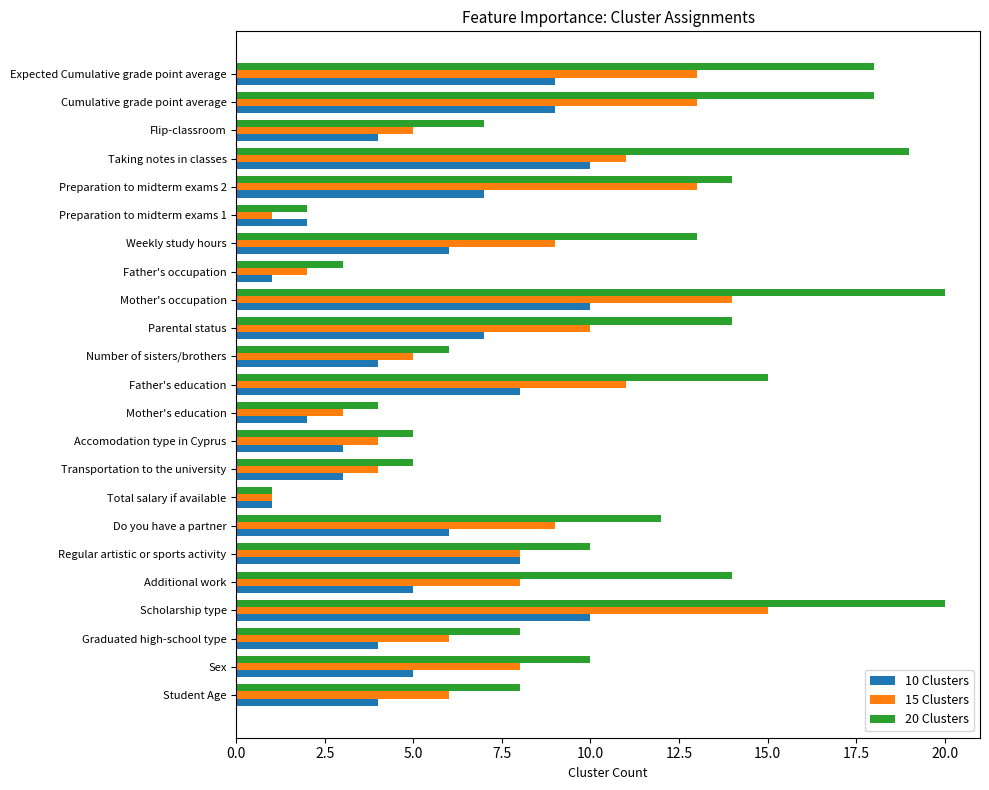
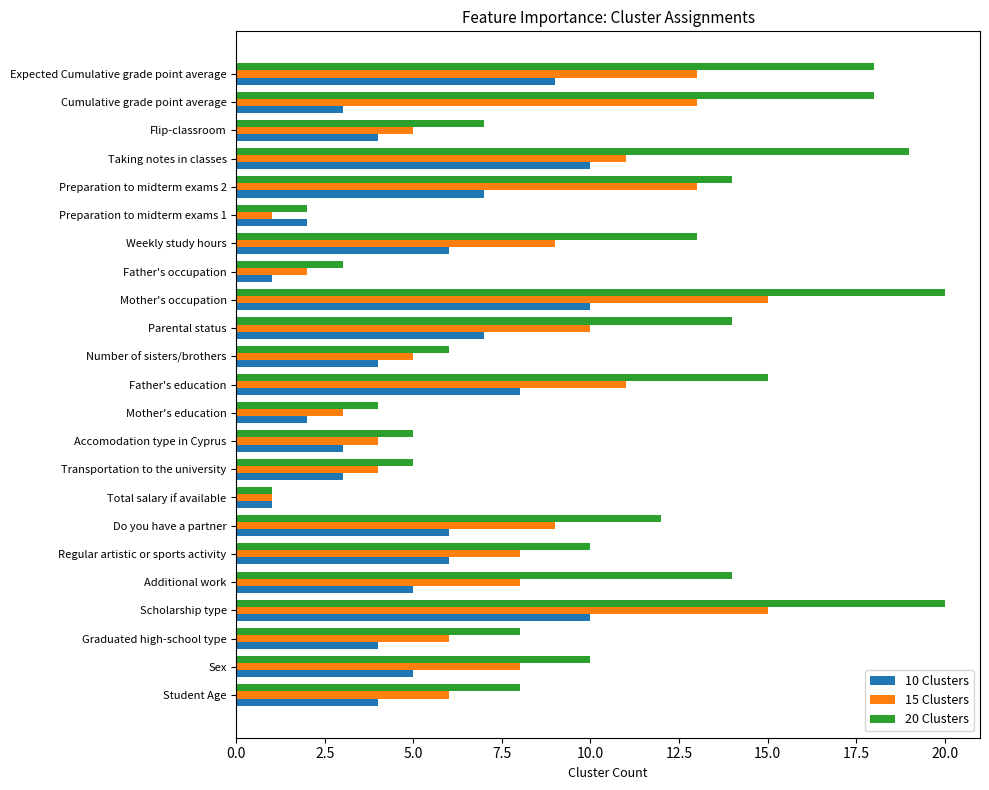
  {
    "10 Clusters": {
      "Expected Cumulative grade point average": 9,
-     "Cumulative grade point average": 9,
+     "Cumulative grade point average": 3,
      "Flip-classroom": 4,
      "Taking notes in classes": 10,
      "Preparation to midterm exams 2": 7,
      "Preparation to midterm exams 1": 2,
      "Weekly study hours": 6,
      "Father's occupation": 1,
      "Mother's occupation": 10,
      "Parental status": 7,
      "Number of sisters/brothers": 4,
      "Father's education": 8,
      "Mother's education": 2,
      "Accomodation type in Cyprus": 3,
      "Transportation to the university": 3,
      "Total salary if available": 1,
      "Do you have a partner": 6,
-     "Regular artistic or sports activity": 8,
+     "Regular artistic or sports activity": 6,
      "Additional work": 5,
      "Scholarship type": 10,
      "Graduated high-school type": 4,
      "Sex": 5,
      "Student Age": 4
    },
    "15 Clusters": {
      "Expected Cumulative grade point average": 13,
      "Cumulative grade point average": 13,
      "Flip-classroom": 5,
      "Taking notes in classes": 11,
      "Preparation to midterm exams 2": 13,
      "Preparation to midterm exams 1": 1,
      "Weekly study hours": 9,
      "Father's occupation": 2,
-     "Mother's occupation": 14,
+     "Mother's occupation": 15,
      "Parental status": 10,
      "Number of sisters/brothers": 5,
      "Father's education": 11,
      "Mother's education": 3,
      "Accomodation type in Cyprus": 4,
      "Transportation to the university": 4,
      "Total salary if available": 1,
      "Do you have a partner": 9,
      "Regular artistic or sports activity": 8,
      "Additional work": 8,
      "Scholarship type": 15,
      "Graduated high-school type": 6,
      "Sex": 8,
      "Student Age": 6
    },
    "20 Clusters": {
      "Expected Cumulative grade point average": 18,
      "Cumulative grade point average": 18,
      "Flip-classroom": 7,
      "Taking notes in classes": 19,
      "Preparation to midterm exams 2": 14,
      "Preparation to midterm exams 1": 2,
      "Weekly study hours": 13,
      "Father's occupation": 3,
      "Mother's occupation": 20,
      "Parental status": 14,
      "Number of sisters/brothers": 6,
      "Father's education": 15,
      "Mother's education": 4,
      "Accomodation type in Cyprus": 5,
      "Transportation to the university": 5,
      "Total salary if available": 1,
      "Do you have a partner": 12,
      "Regular artistic or sports activity": 10,
      "Additional work": 14,
      "Scholarship type": 20,
      "Graduated high-school type": 8,
      "Sex": 10,
      "Student Age": 8
    }
  }
